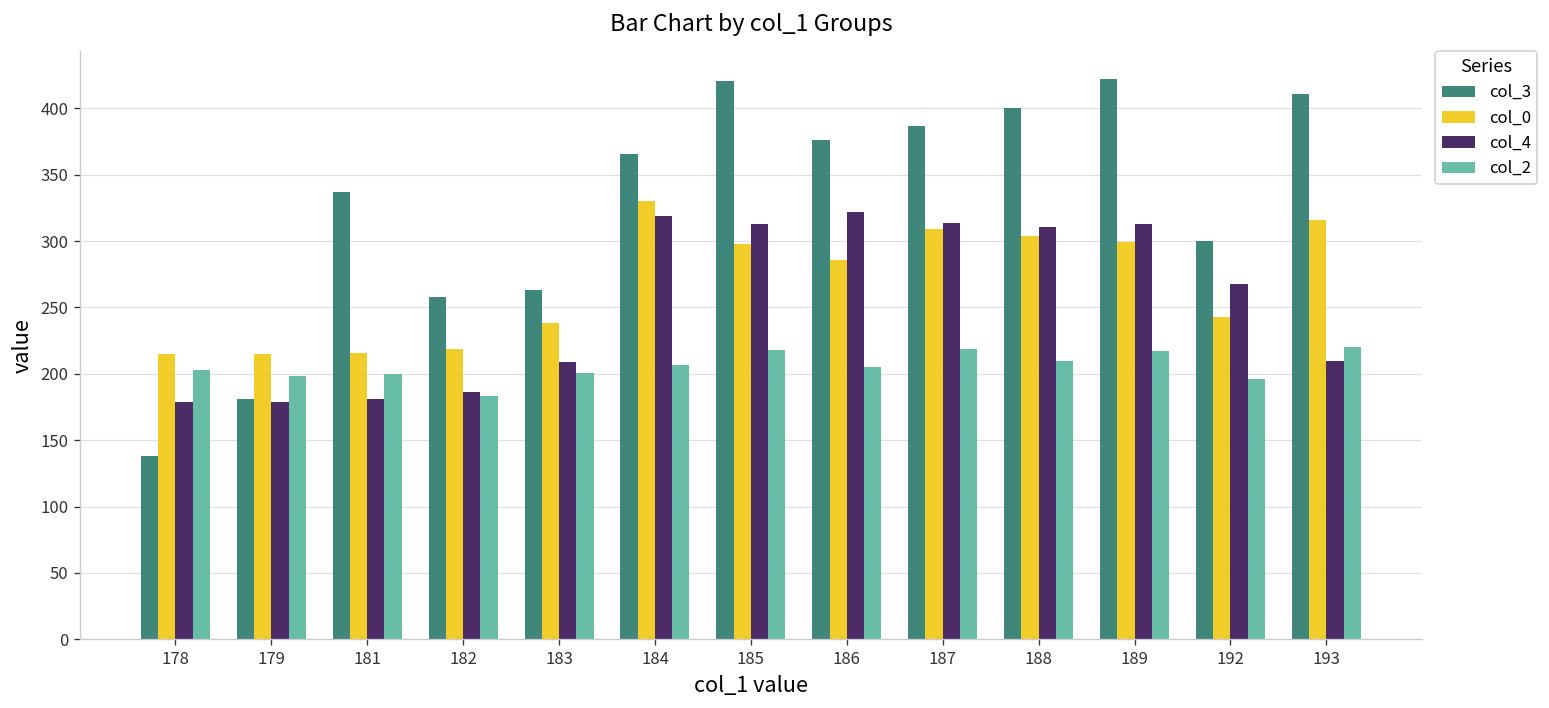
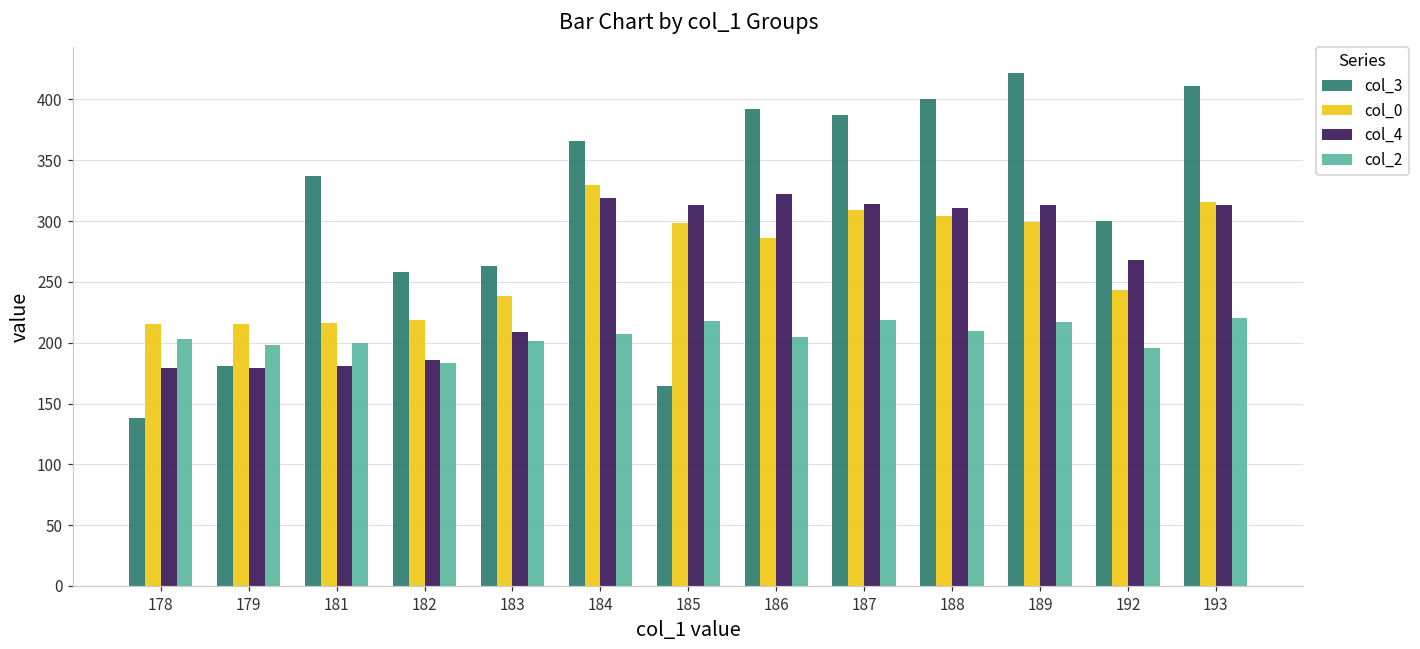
  {
    "col_3": {
      "178": 138,
      "179": 181,
      "181": 337,
      "182": 258,
      "183": 263,
      "184": 366,
-     "185": 421,
-     "186": 376,
+     "185": 164,
+     "186": 392,
      "187": 387,
      "188": 400,
      "189": 422,
      "192": 300,
      "193": 411
    },
    "col_0": {
      "178": 215,
      "179": 215,
      "181": 216,
      "182": 219,
      "183": 238,
      "184": 330,
      "185": 298,
      "186": 286,
      "187": 309,
      "188": 304,
      "189": 299,
      "192": 243,
      "193": 316
    },
    "col_4": {
      "178": 179,
      "179": 179,
      "181": 181,
      "182": 186,
      "183": 209,
      "184": 319,
      "185": 313,
      "186": 322,
      "187": 314,
      "188": 311,
      "189": 313,
      "192": 268,
-     "193": 210
+     "193": 313
    },
    "col_2": {
      "178": 203,
      "179": 198,
      "181": 200,
      "182": 183,
      "183": 201,
      "184": 207,
      "185": 218,
      "186": 205,
      "187": 219,
      "188": 210,
      "189": 217,
      "192": 196,
      "193": 220
    }
  }
